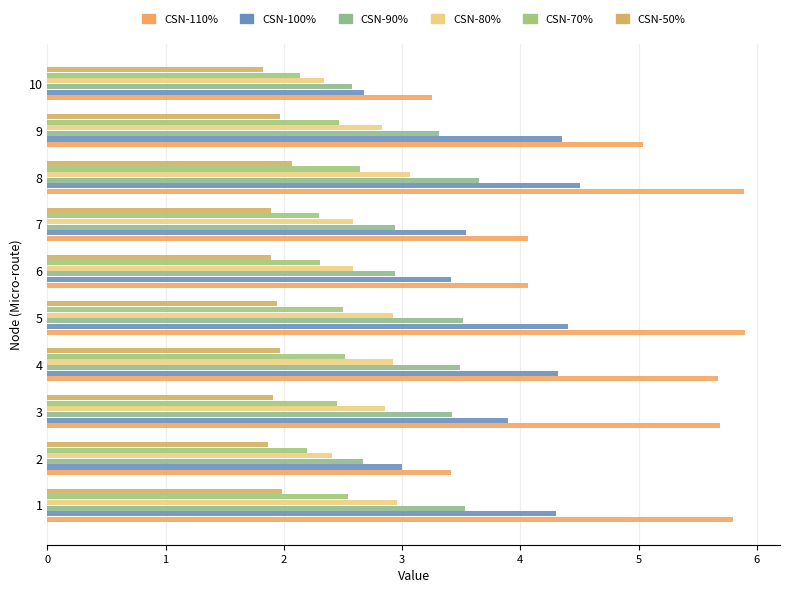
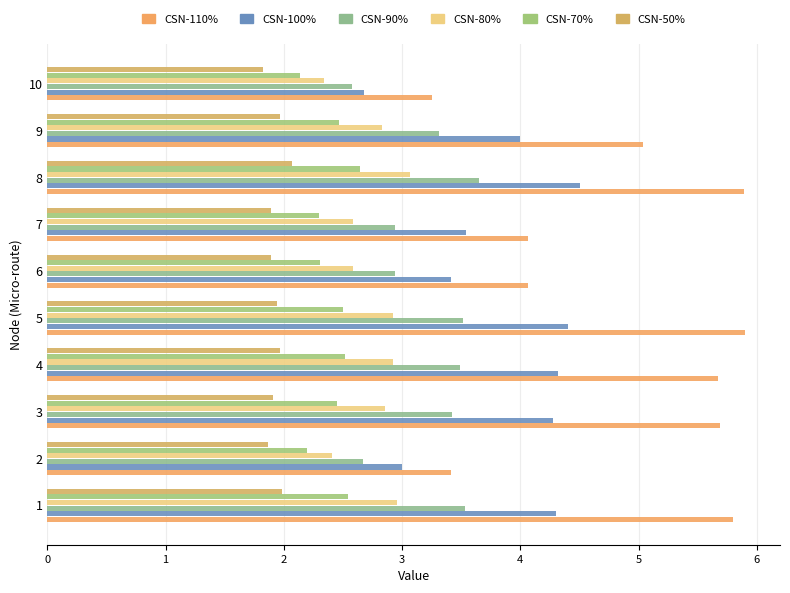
  {
    "CSN-100%": {
      "10": 2.68,
-     "9": 4.35,
+     "9": 4.00,
      "8": 4.51,
      "7": 3.54,
      "6": 3.41,
      "5": 4.41,
      "4": 4.32,
-     "3": 3.90,
+     "3": 4.28,
      "2": 3.00,
      "1": 4.30
    }
  }
